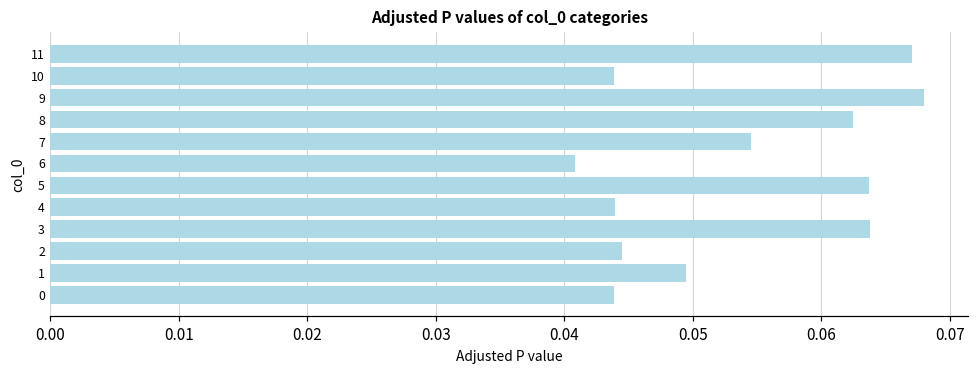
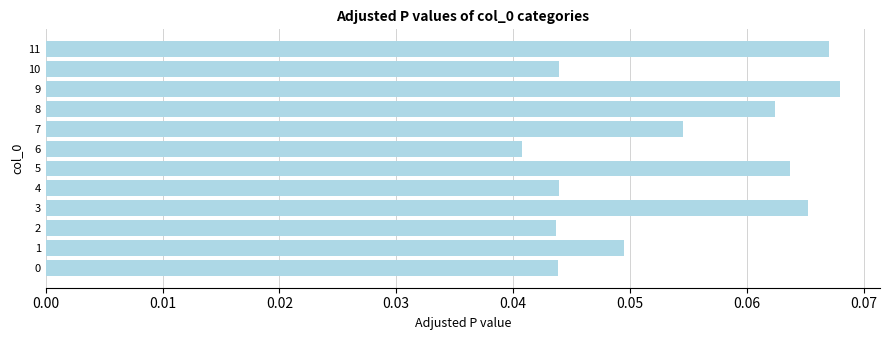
  {
    "11": 0.0671,
    "10": 0.0439,
    "9": 0.0680,
    "8": 0.0624,
    "7": 0.0545,
    "6": 0.0408,
    "5": 0.0637,
    "4": 0.0440,
-   "3": 0.0638,
-   "2": 0.0445,
+   "3": 0.0653,
+   "2": 0.0437,
    "1": 0.0495,
    "0": 0.0439
  }
